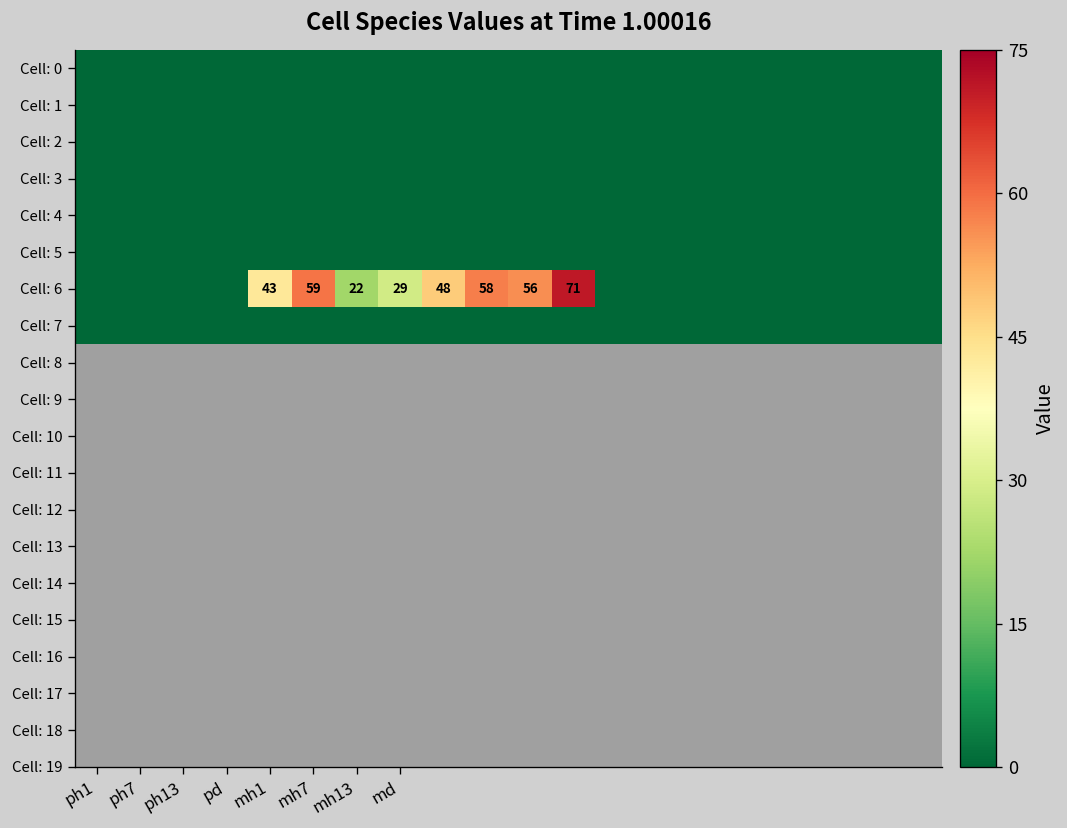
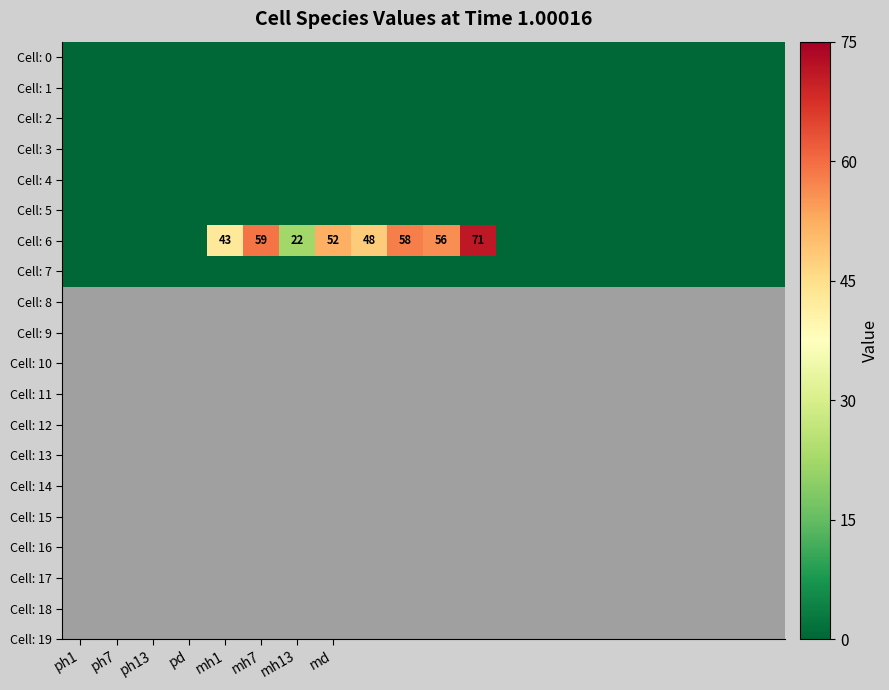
  {
    "Cell: 6": {
      "mh1": 43,
      "mh7": 59,
      "mh13": 22,
-     "md": 29
+     "md": 52
    }
  }
